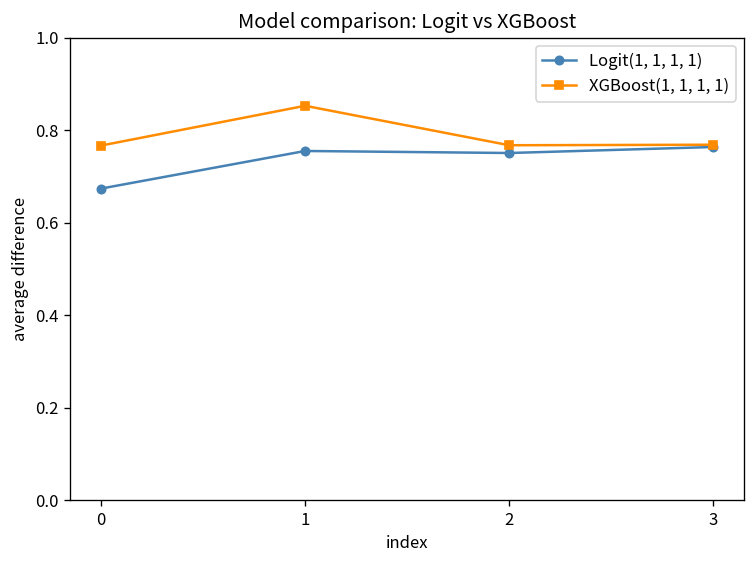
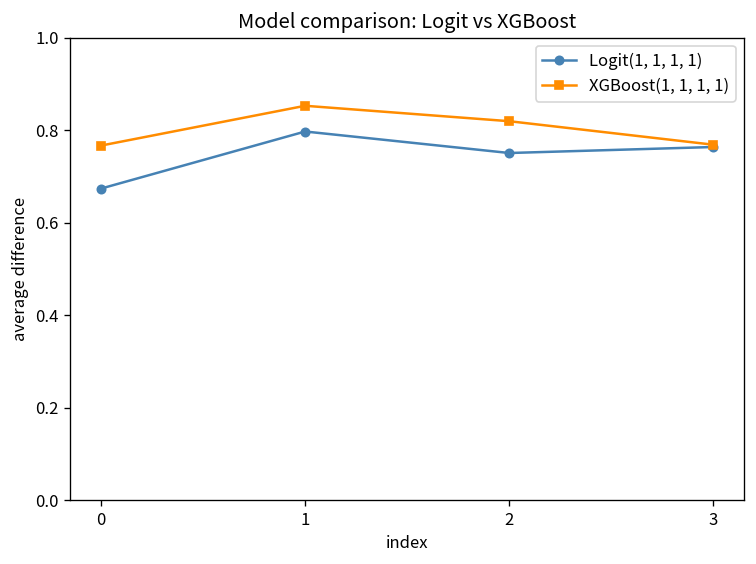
  {
    "Logit(1, 1, 1, 1)": {
      "0": 0.67,
-     "1": 0.75,
+     "1": 0.80,
      "2": 0.75
    },
    "XGBoost(1, 1, 1, 1)": {
      "0": 0.77,
      "1": 0.85,
-     "2": 0.77
+     "2": 0.82
    }
  }
